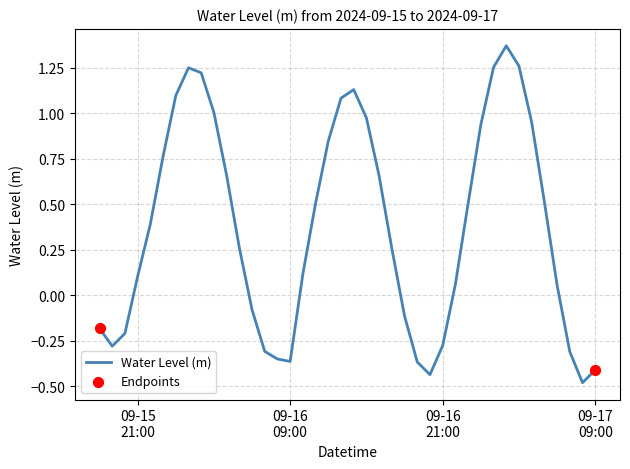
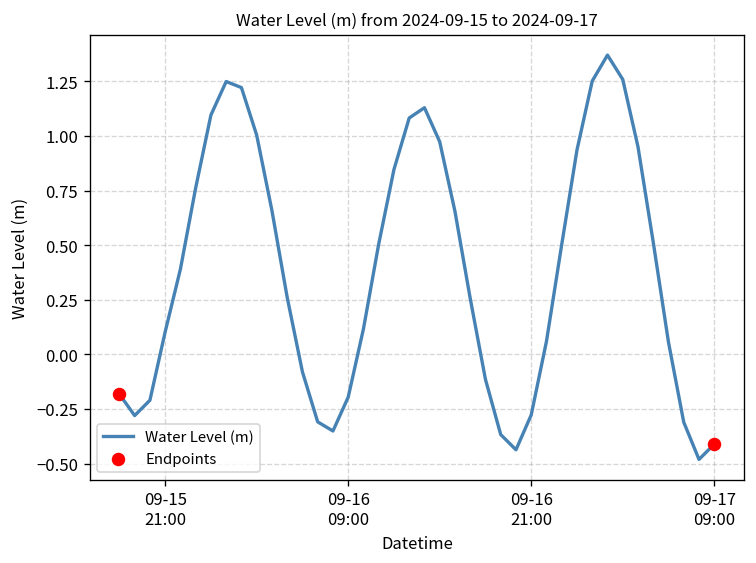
  {
    "Water Level (m)": {
      "09-15 21:00": 0.10,
-     "09-16 09:00": -0.36,
+     "09-16 09:00": -0.20,
      "09-16 21:00": -0.28
    }
  }
